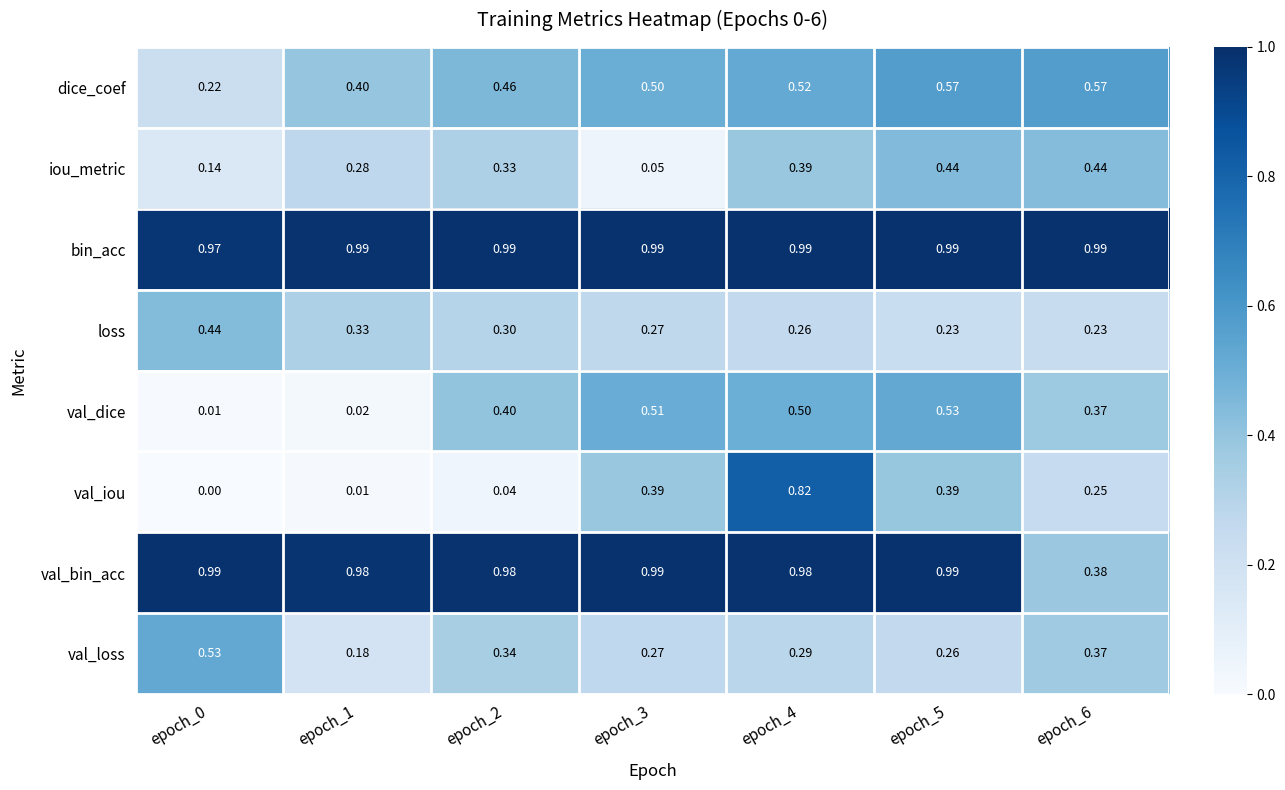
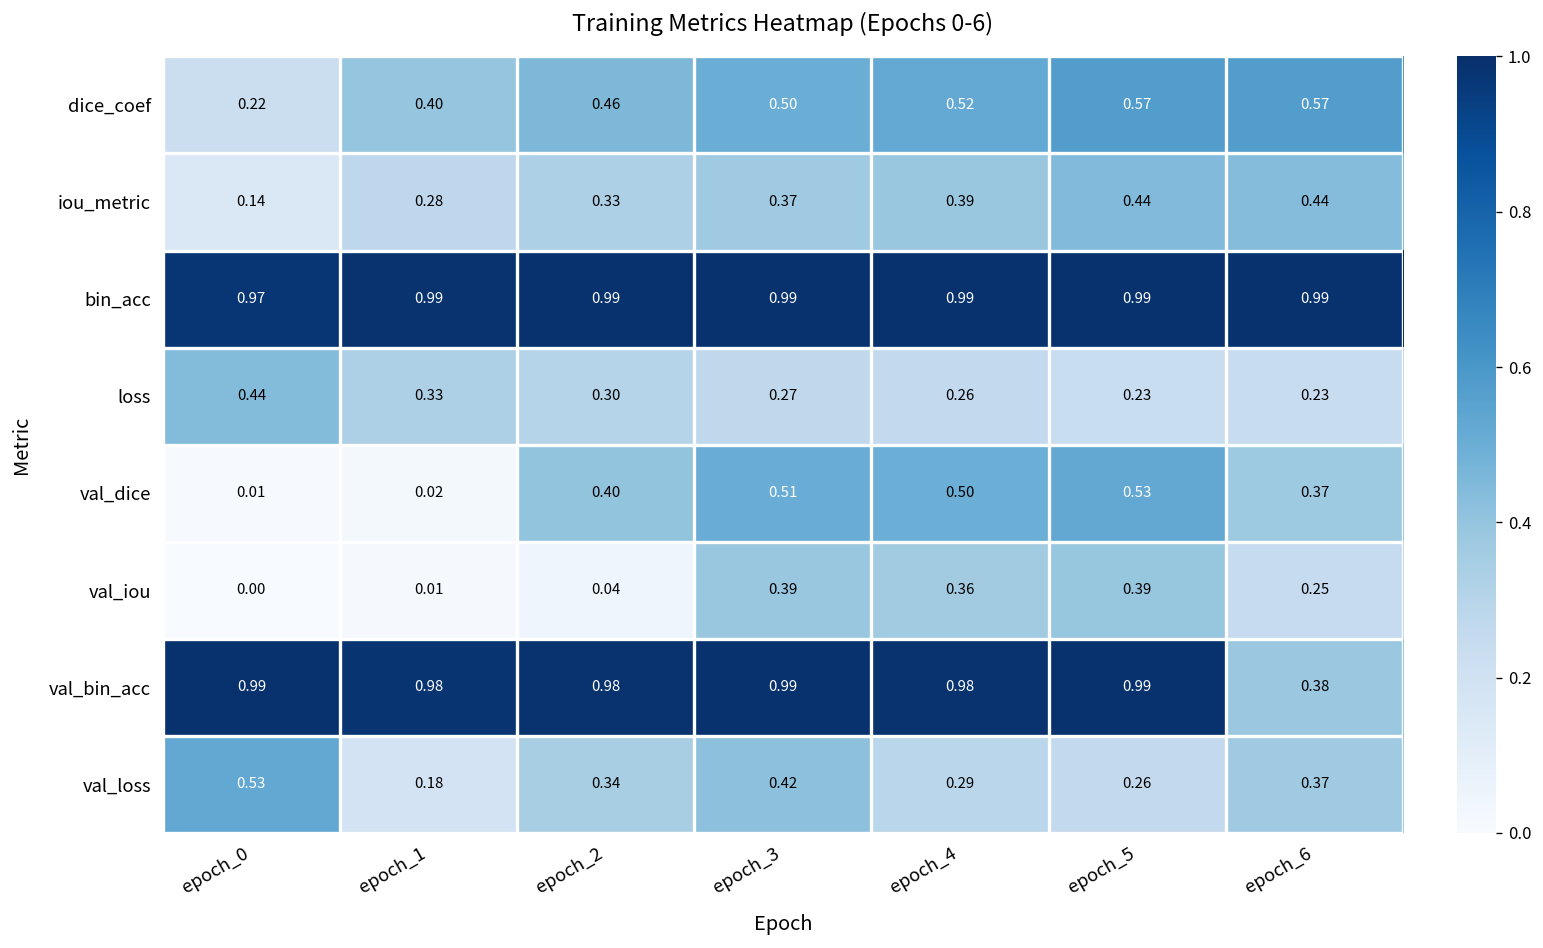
  {
    "dice_coef": {
      "epoch_0": 0.22,
      "epoch_1": 0.40,
      "epoch_2": 0.46,
      "epoch_3": 0.50,
      "epoch_4": 0.52,
      "epoch_5": 0.57,
      "epoch_6": 0.57
    },
    "iou_metric": {
      "epoch_0": 0.14,
      "epoch_1": 0.28,
      "epoch_2": 0.33,
-     "epoch_3": 0.05,
+     "epoch_3": 0.37,
      "epoch_4": 0.39,
      "epoch_5": 0.44,
      "epoch_6": 0.44
    },
    "bin_acc": {
      "epoch_0": 0.97,
      "epoch_1": 0.99,
      "epoch_2": 0.99,
      "epoch_3": 0.99,
      "epoch_4": 0.99,
      "epoch_5": 0.99,
      "epoch_6": 0.99
    },
    "loss": {
      "epoch_0": 0.44,
      "epoch_1": 0.33,
      "epoch_2": 0.30,
      "epoch_3": 0.27,
      "epoch_4": 0.26,
      "epoch_5": 0.23,
      "epoch_6": 0.23
    },
    "val_dice": {
      "epoch_0": 0.01,
      "epoch_1": 0.02,
      "epoch_2": 0.40,
      "epoch_3": 0.51,
      "epoch_4": 0.50,
      "epoch_5": 0.53,
      "epoch_6": 0.37
    },
    "val_iou": {
      "epoch_0": 0.00,
      "epoch_1": 0.01,
      "epoch_2": 0.04,
      "epoch_3": 0.39,
-     "epoch_4": 0.82,
+     "epoch_4": 0.36,
      "epoch_5": 0.39,
      "epoch_6": 0.25
    },
    "val_bin_acc": {
      "epoch_0": 0.99,
      "epoch_1": 0.98,
      "epoch_2": 0.98,
      "epoch_3": 0.99,
      "epoch_4": 0.98,
      "epoch_5": 0.99,
      "epoch_6": 0.38
    },
    "val_loss": {
      "epoch_0": 0.53,
      "epoch_1": 0.18,
      "epoch_2": 0.34,
-     "epoch_3": 0.27,
+     "epoch_3": 0.42,
      "epoch_4": 0.29,
      "epoch_5": 0.26,
      "epoch_6": 0.37
    }
  }
